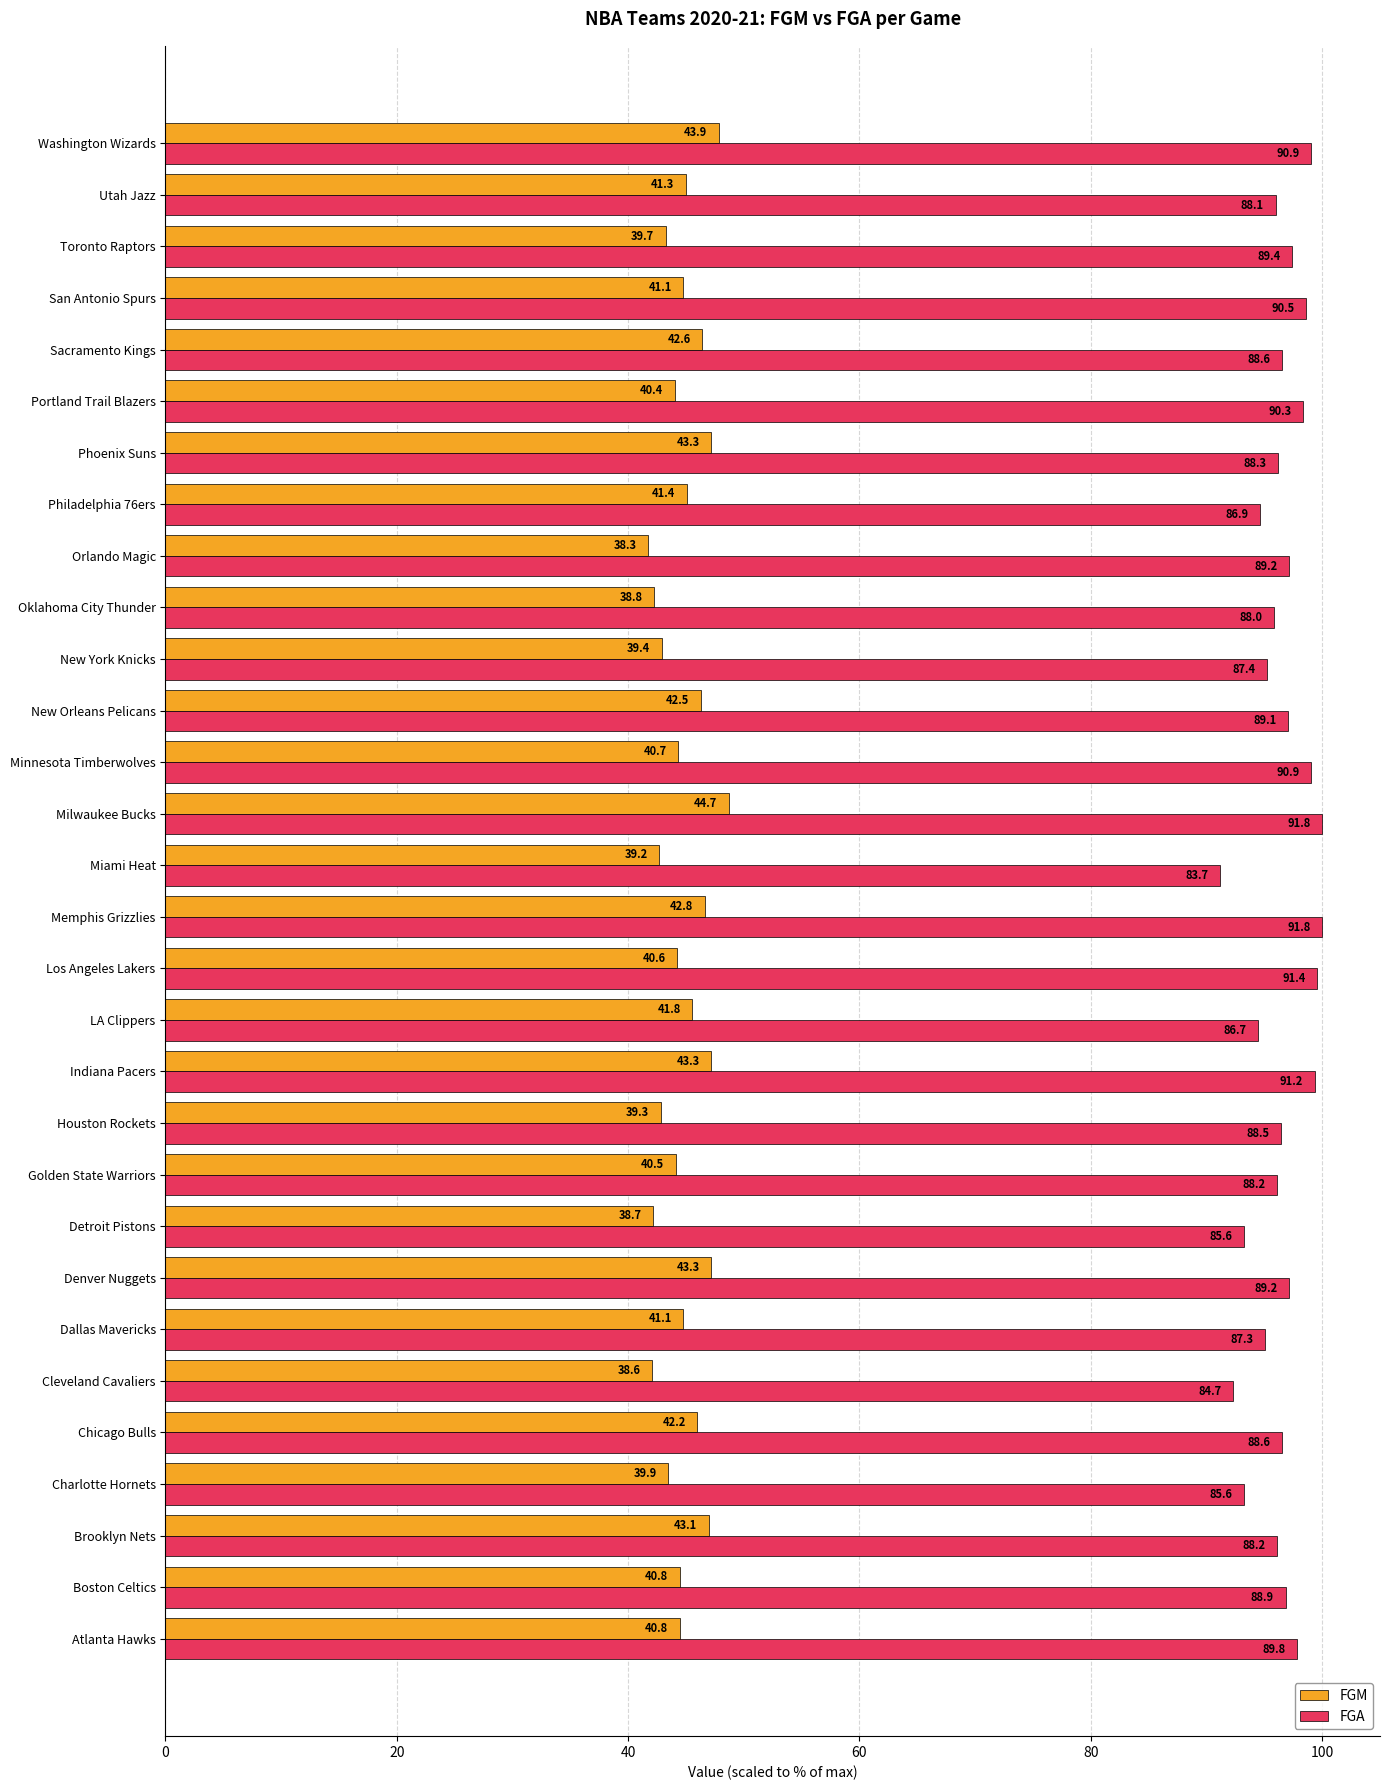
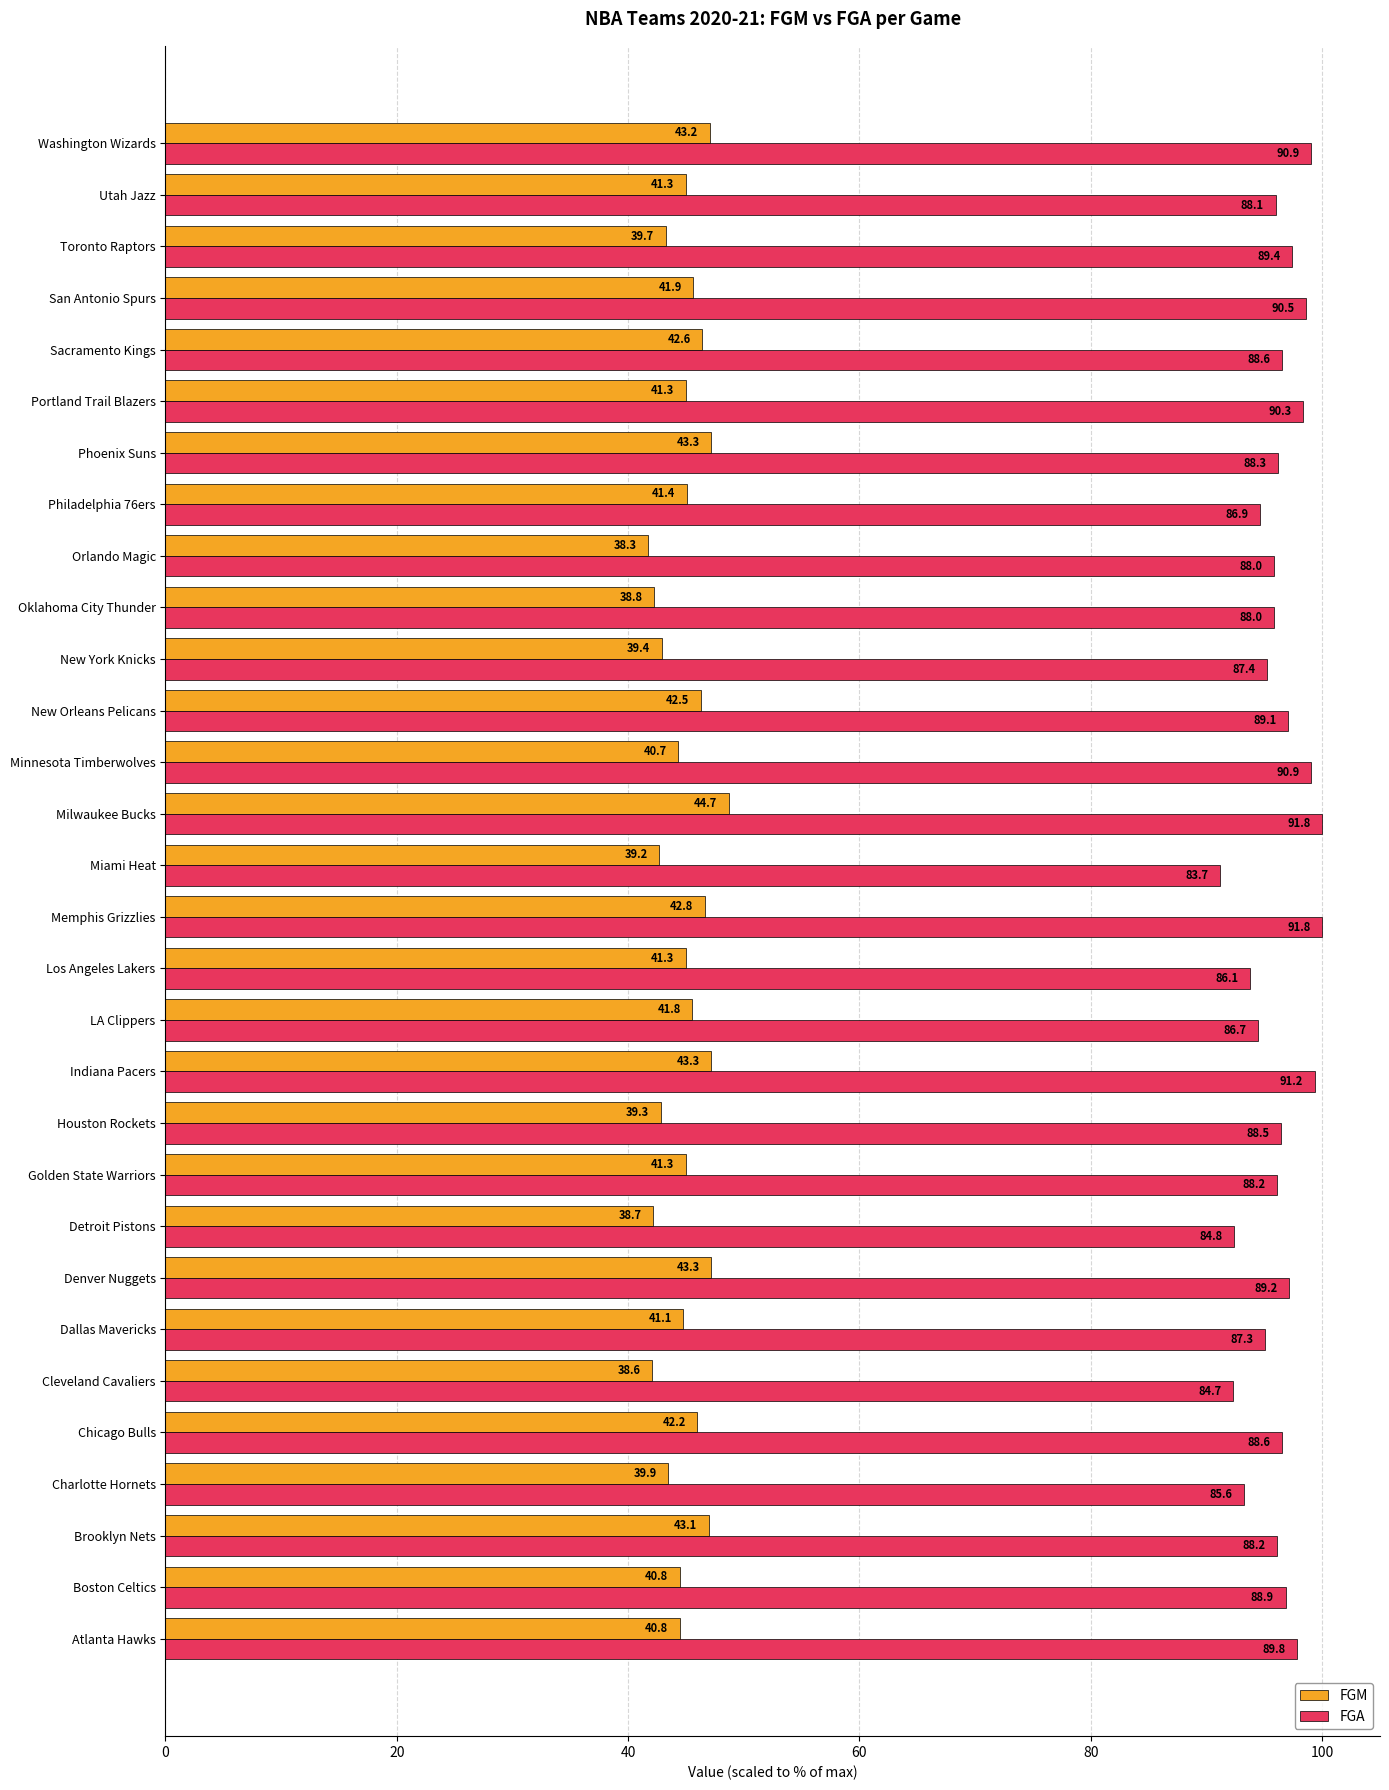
  {
    "FGM": {
-     "Washington Wizards": 43.9,
-     "San Antonio Spurs": 41.1,
-     "Portland Trail Blazers": 40.4,
-     "Los Angeles Lakers": 40.6,
-     "Golden State Warriors": 40.5
+     "Washington Wizards": 43.2,
+     "San Antonio Spurs": 41.9,
+     "Portland Trail Blazers": 41.3,
+     "Los Angeles Lakers": 41.3,
+     "Golden State Warriors": 41.3
    },
    "FGA": {
-     "Orlando Magic": 89.2,
-     "Los Angeles Lakers": 91.4,
-     "Detroit Pistons": 85.6
+     "Orlando Magic": 88.0,
+     "Los Angeles Lakers": 86.1,
+     "Detroit Pistons": 84.8
    }
  }
